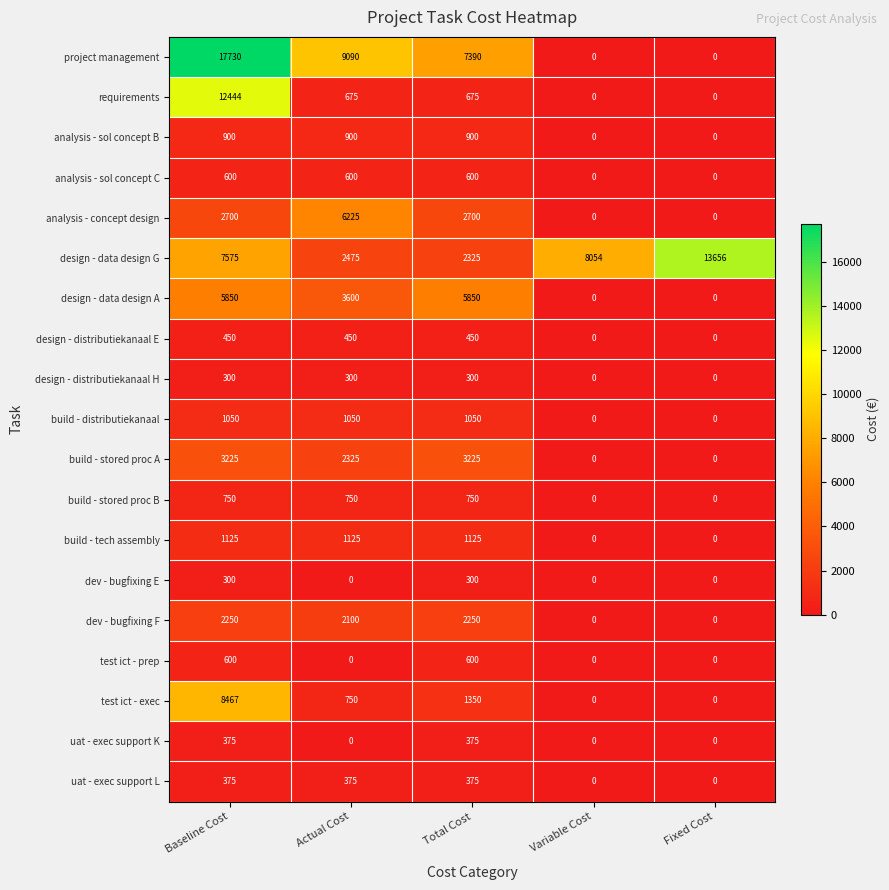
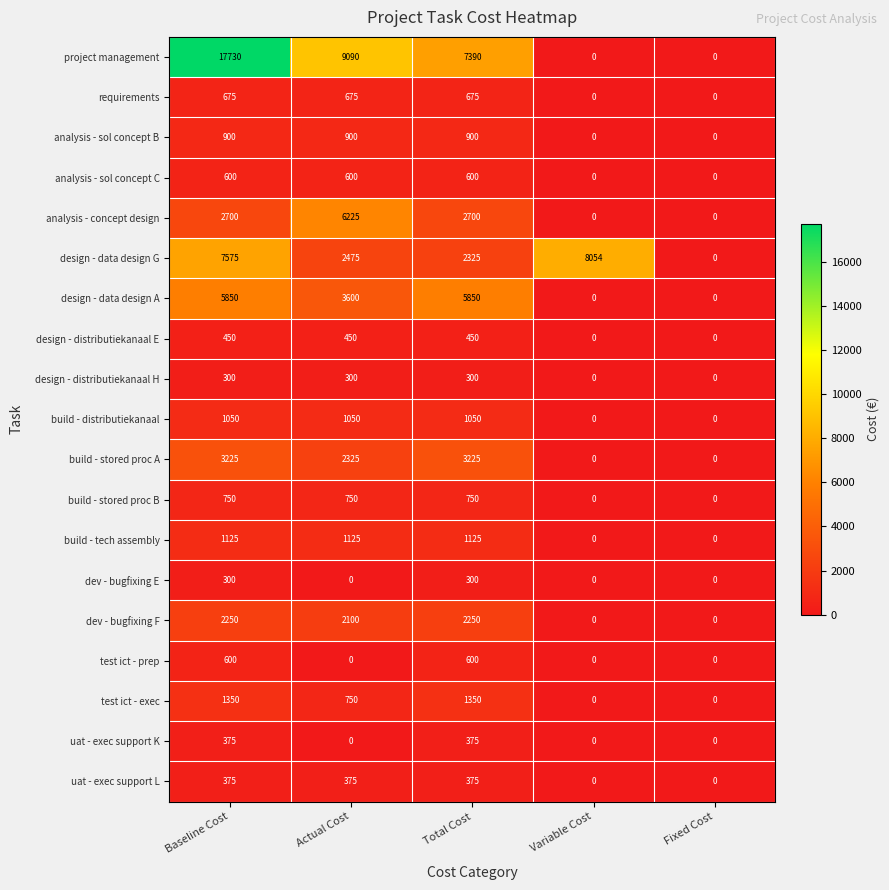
  {
    "project management": {
      "Baseline Cost": 17730,
      "Actual Cost": 9090,
      "Total Cost": 7390,
      "Variable Cost": 0,
      "Fixed Cost": 0
    },
    "requirements": {
-     "Baseline Cost": 12444,
+     "Baseline Cost": 675,
      "Actual Cost": 675,
      "Total Cost": 675,
      "Variable Cost": 0,
      "Fixed Cost": 0
    },
    "analysis - sol concept B": {
      "Baseline Cost": 900,
      "Actual Cost": 900,
      "Total Cost": 900,
      "Variable Cost": 0,
      "Fixed Cost": 0
    },
    "analysis - sol concept C": {
      "Baseline Cost": 600,
      "Actual Cost": 600,
      "Total Cost": 600,
      "Variable Cost": 0,
      "Fixed Cost": 0
    },
    "analysis - concept design": {
      "Baseline Cost": 2700,
      "Actual Cost": 6225,
      "Total Cost": 2700,
      "Variable Cost": 0,
      "Fixed Cost": 0
    },
    "design - data design G": {
      "Baseline Cost": 7575,
      "Actual Cost": 2475,
      "Total Cost": 2325,
      "Variable Cost": 8054,
-     "Fixed Cost": 13656
+     "Fixed Cost": 0
    },
    "design - data design A": {
      "Baseline Cost": 5850,
      "Actual Cost": 3600,
      "Total Cost": 5850,
      "Variable Cost": 0,
      "Fixed Cost": 0
    },
    "design - distributiekanaal E": {
      "Baseline Cost": 450,
      "Actual Cost": 450,
      "Total Cost": 450,
      "Variable Cost": 0,
      "Fixed Cost": 0
    },
    "design - distributiekanaal H": {
      "Baseline Cost": 300,
      "Actual Cost": 300,
      "Total Cost": 300,
      "Variable Cost": 0,
      "Fixed Cost": 0
    },
    "build - distributiekanaal": {
      "Baseline Cost": 1050,
      "Actual Cost": 1050,
      "Total Cost": 1050,
      "Variable Cost": 0,
      "Fixed Cost": 0
    },
    "build - stored proc A": {
      "Baseline Cost": 3225,
      "Actual Cost": 2325,
      "Total Cost": 3225,
      "Variable Cost": 0,
      "Fixed Cost": 0
    },
    "build - stored proc B": {
      "Baseline Cost": 750,
      "Actual Cost": 750,
      "Total Cost": 750,
      "Variable Cost": 0,
      "Fixed Cost": 0
    },
    "build - tech assembly": {
      "Baseline Cost": 1125,
      "Actual Cost": 1125,
      "Total Cost": 1125,
      "Variable Cost": 0,
      "Fixed Cost": 0
    },
    "dev - bugfixing E": {
      "Baseline Cost": 300,
      "Actual Cost": 0,
      "Total Cost": 300,
      "Variable Cost": 0,
      "Fixed Cost": 0
    },
    "dev - bugfixing F": {
      "Baseline Cost": 2250,
      "Actual Cost": 2100,
      "Total Cost": 2250,
      "Variable Cost": 0,
      "Fixed Cost": 0
    },
    "test ict - prep": {
      "Baseline Cost": 600,
      "Actual Cost": 0,
      "Total Cost": 600,
      "Variable Cost": 0,
      "Fixed Cost": 0
    },
    "test ict - exec": {
-     "Baseline Cost": 8467,
+     "Baseline Cost": 1350,
      "Actual Cost": 750,
      "Total Cost": 1350,
      "Variable Cost": 0,
      "Fixed Cost": 0
    },
    "uat - exec support K": {
      "Baseline Cost": 375,
      "Actual Cost": 0,
      "Total Cost": 375,
      "Variable Cost": 0,
      "Fixed Cost": 0
    },
    "uat - exec support L": {
      "Baseline Cost": 375,
      "Actual Cost": 375,
      "Total Cost": 375,
      "Variable Cost": 0,
      "Fixed Cost": 0
    }
  }
